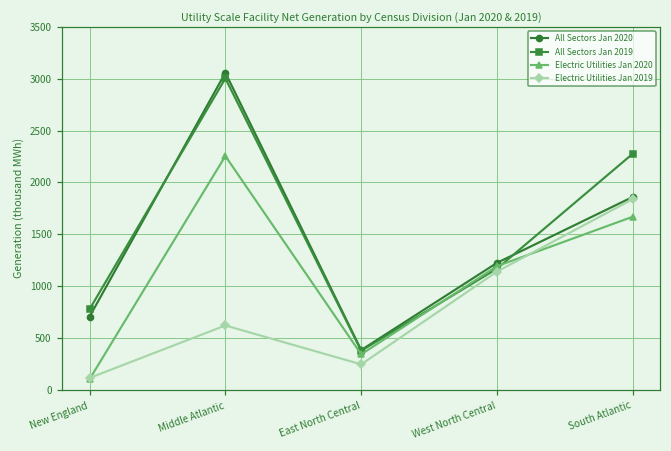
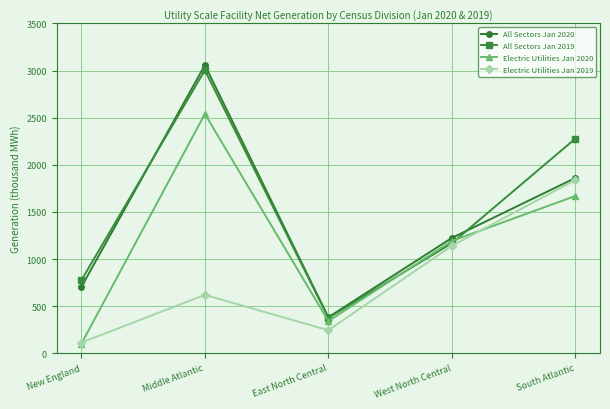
  {
    "Electric Utilities Jan 2020": {
-     "Middle Atlantic": 2300,
+     "Middle Atlantic": 2500,
      "East North Central": 300,
      "South Atlantic": 1700
    },
    "Electric Utilities Jan 2019": {
      "Middle Atlantic": 600,
      "East North Central": 200,
      "West North Central": 1100
    }
  }
